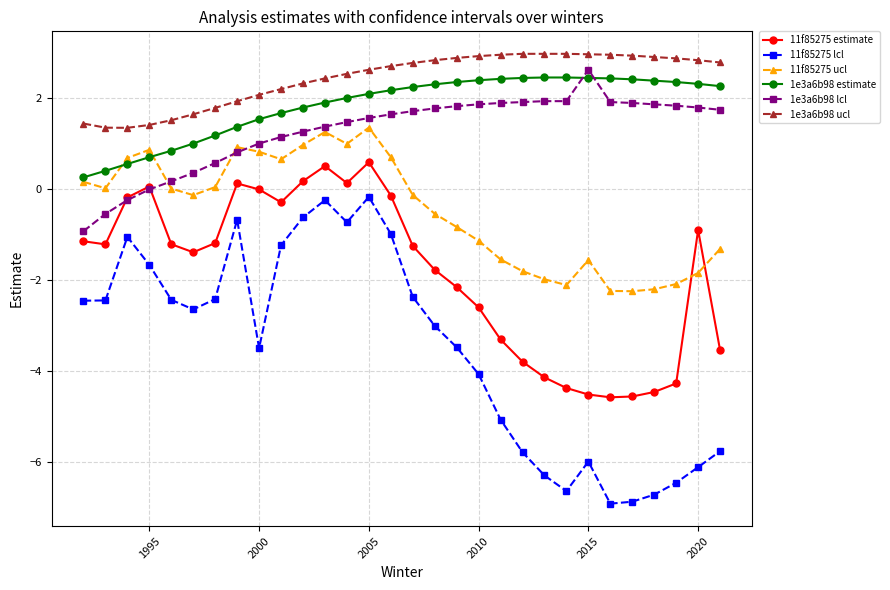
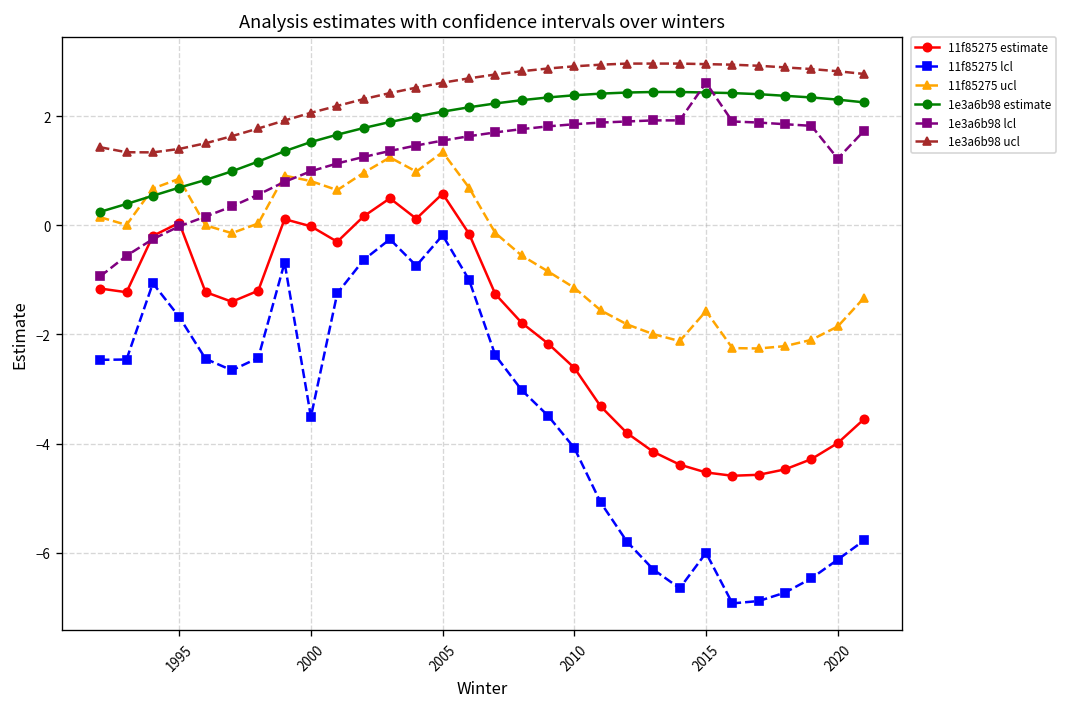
  {
    "11f85275 estimate": {
      "1995": 0.0,
      "2000": 0.0,
      "2005": 0.6,
      "2010": -2.6,
      "2015": -4.5,
-     "2020": -0.9
+     "2020": -4.0
    },
    "11f85275 lcl": {
      "1995": -1.7,
      "2000": -3.5,
      "2005": -0.2,
      "2010": -4.1,
      "2015": -6.0,
      "2020": -6.1
    },
    "11f85275 ucl": {
      "1995": 0.9,
      "2000": 0.8,
      "2005": 1.3,
      "2010": -1.1,
      "2015": -1.6,
      "2020": -1.9
    },
    "1e3a6b98 estimate": {
      "1995": 0.7,
      "2000": 1.5,
      "2005": 2.1,
      "2010": 2.4,
      "2015": 2.4,
      "2020": 2.3
    },
    "1e3a6b98 lcl": {
      "1995": 0.0,
      "2000": 1.0,
      "2005": 1.6,
      "2010": 1.9,
      "2015": 2.6,
-     "2020": 1.8
+     "2020": 1.2
    },
    "1e3a6b98 ucl": {
      "1995": 1.4,
      "2000": 2.1,
      "2005": 2.6,
      "2010": 2.9,
      "2015": 3.0,
      "2020": 2.8
    }
  }
